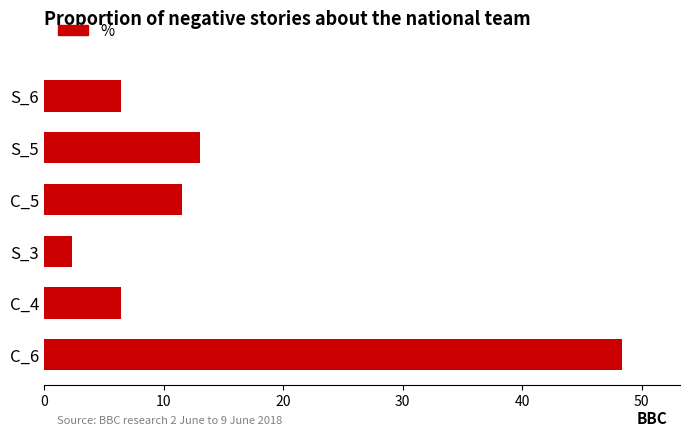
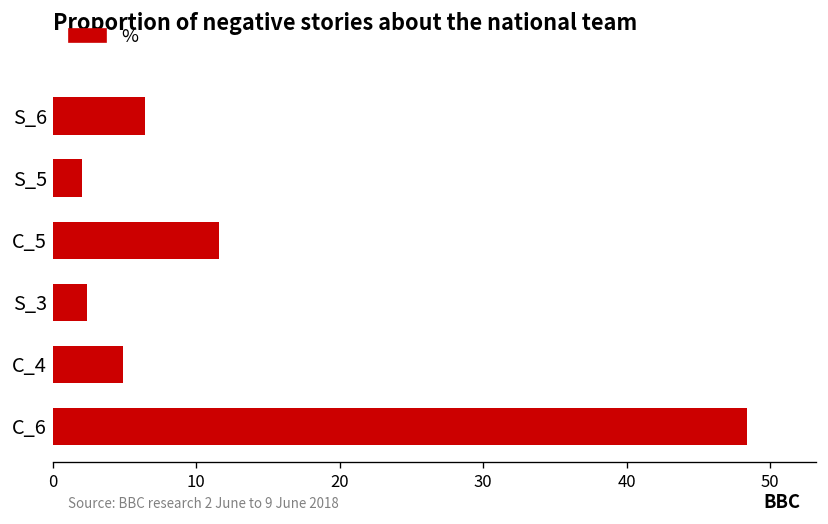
  {
    "S_6": 6.4,
-   "S_5": 13.1,
+   "S_5": 2.0,
    "C_5": 11.6,
    "S_3": 2.4,
-   "C_4": 6.4,
+   "C_4": 4.9,
    "C_6": 48.4
  }
